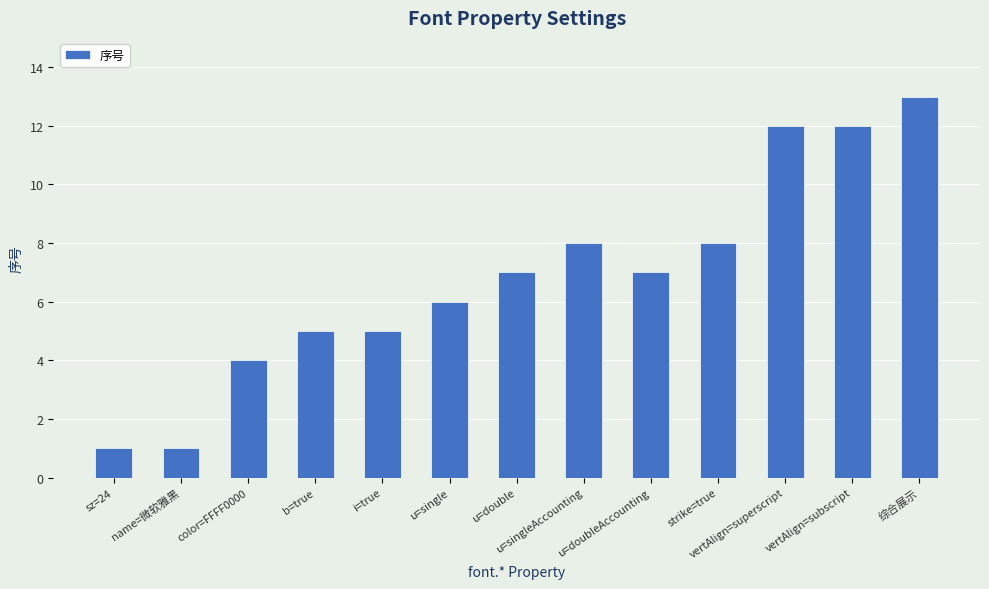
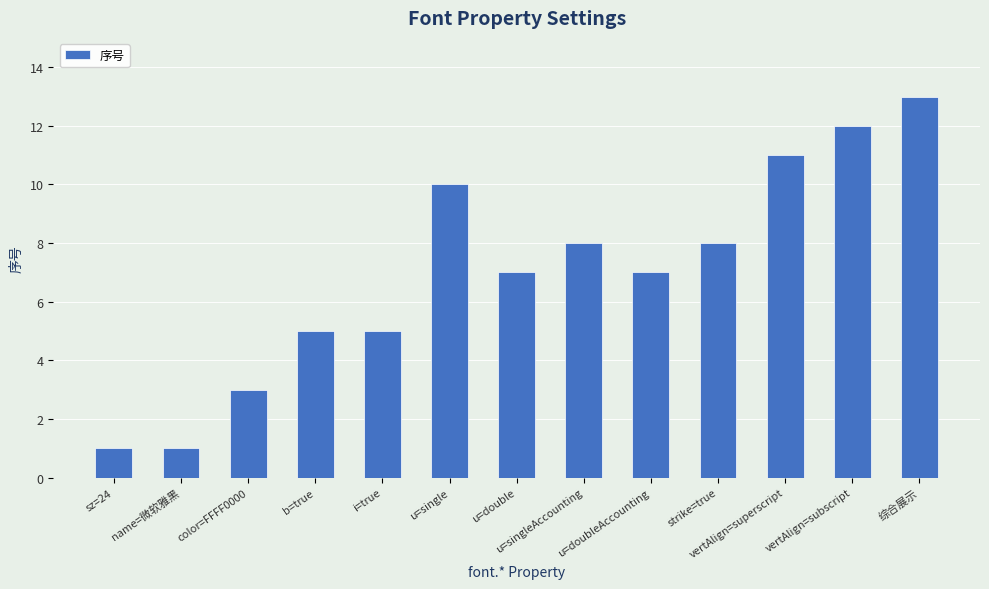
  {
    "sz=24": 1,
    "name=微软雅黑": 1,
-   "color=FFFF0000": 4,
+   "color=FFFF0000": 3,
    "b=true": 5,
    "i=true": 5,
-   "u=single": 6,
+   "u=single": 10,
    "u=double": 7,
    "u=singleAccounting": 8,
    "u=doubleAccounting": 7,
    "strike=true": 8,
-   "vertAlign=superscript": 12,
+   "vertAlign=superscript": 11,
    "vertAlign=subscript": 12,
    "综合展示": 13
  }
